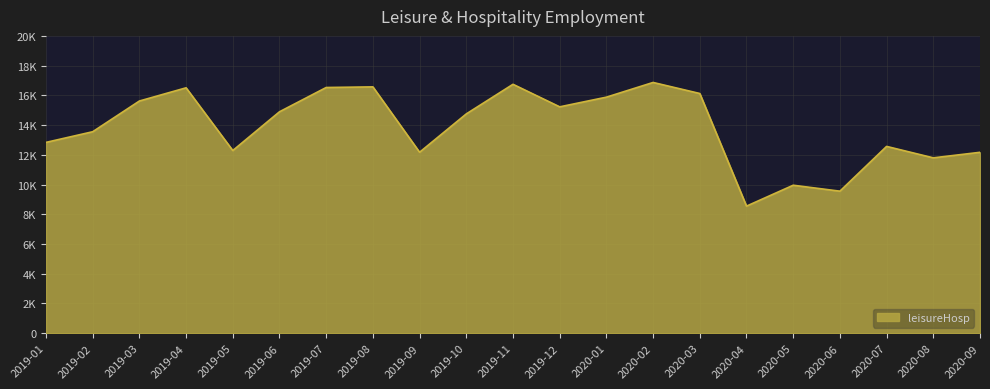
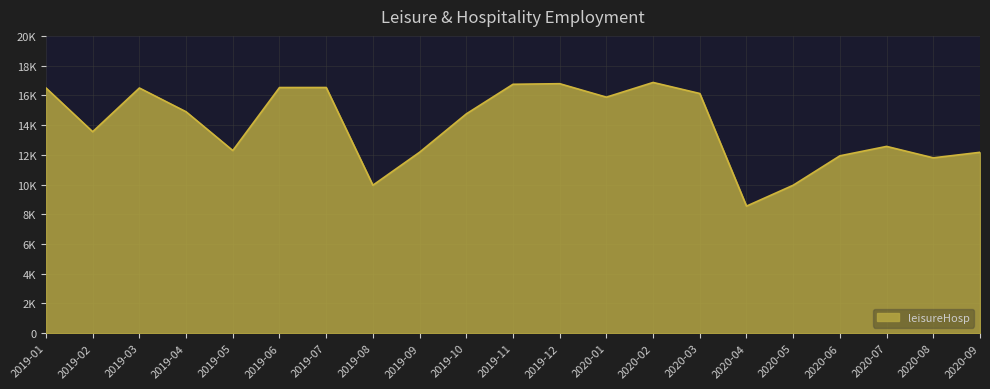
  {
-   "2019-01": 12800,
+   "2019-01": 16500,
    "2019-02": 13600,
-   "2019-03": 15600,
-   "2019-04": 16500,
+   "2019-03": 16500,
+   "2019-04": 14900,
    "2019-05": 12300,
-   "2019-06": 14900,
+   "2019-06": 16500,
    "2019-07": 16500,
-   "2019-08": 16600,
+   "2019-08": 10000,
    "2019-09": 12200,
    "2019-10": 14800,
    "2019-11": 16700,
-   "2019-12": 15200,
+   "2019-12": 16800,
    "2020-01": 15900,
    "2020-02": 16900,
    "2020-03": 16100,
    "2020-04": 8500,
    "2020-05": 10000,
-   "2020-06": 9600,
+   "2020-06": 11900,
    "2020-07": 12600,
    "2020-08": 11800,
    "2020-09": 12200
  }
